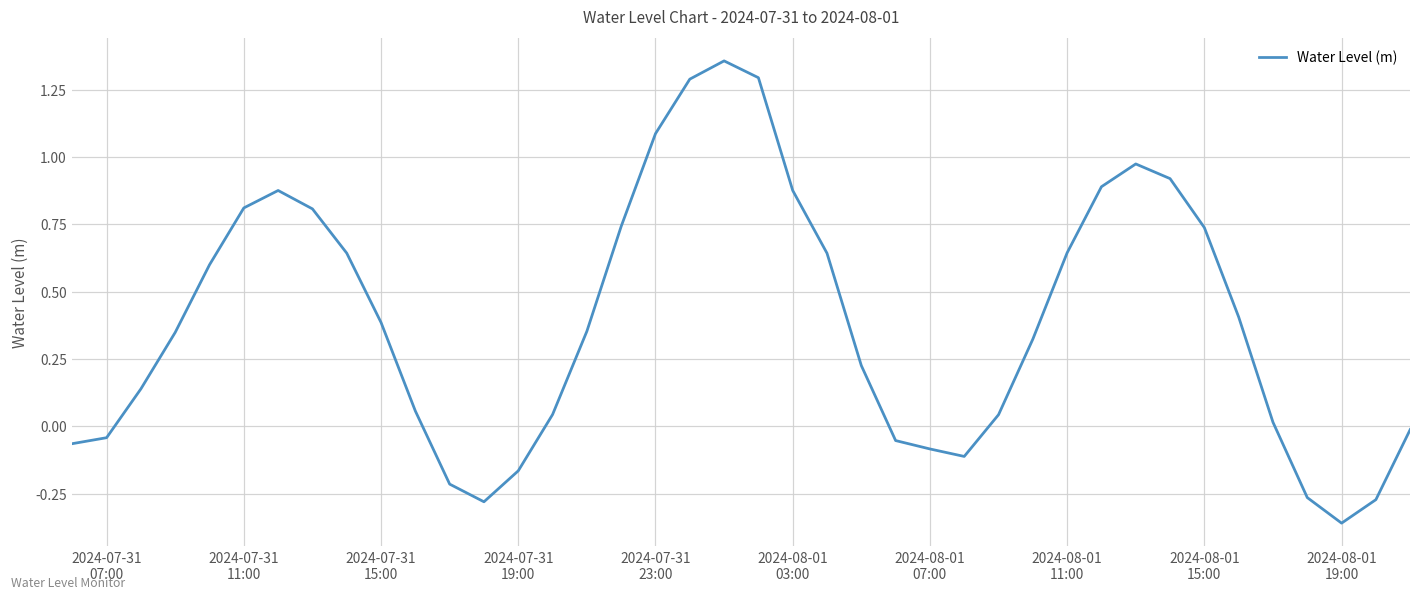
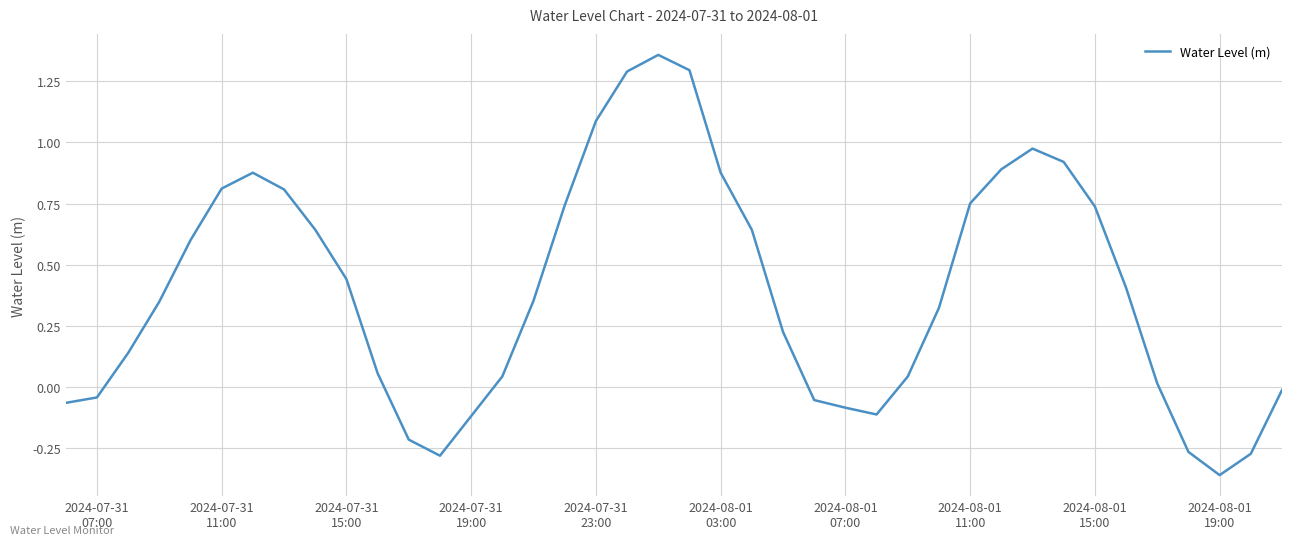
  {
    "2024-07-31 07:00": -0.04,
    "2024-07-31 11:00": 0.81,
-   "2024-07-31 15:00": 0.39,
-   "2024-07-31 19:00": -0.17,
+   "2024-07-31 15:00": 0.44,
+   "2024-07-31 19:00": -0.12,
    "2024-07-31 23:00": 1.09,
    "2024-08-01 03:00": 0.88,
    "2024-08-01 07:00": -0.08,
-   "2024-08-01 11:00": 0.64,
+   "2024-08-01 11:00": 0.75,
    "2024-08-01 15:00": 0.74,
    "2024-08-01 19:00": -0.36
  }
